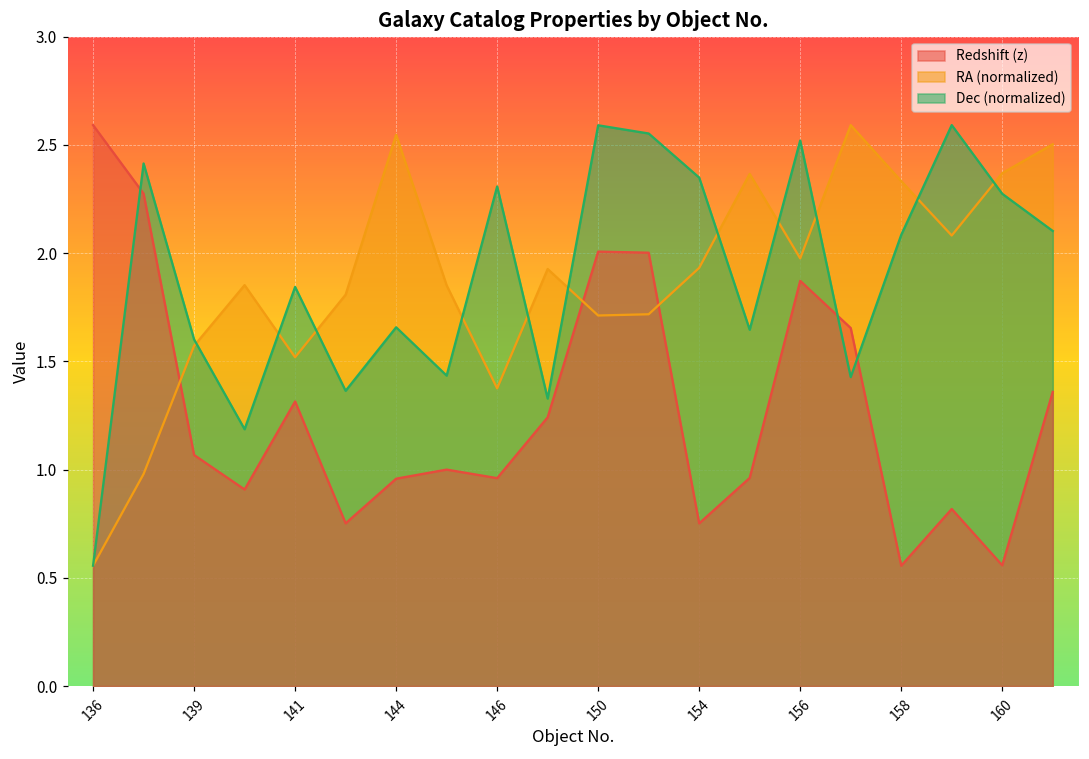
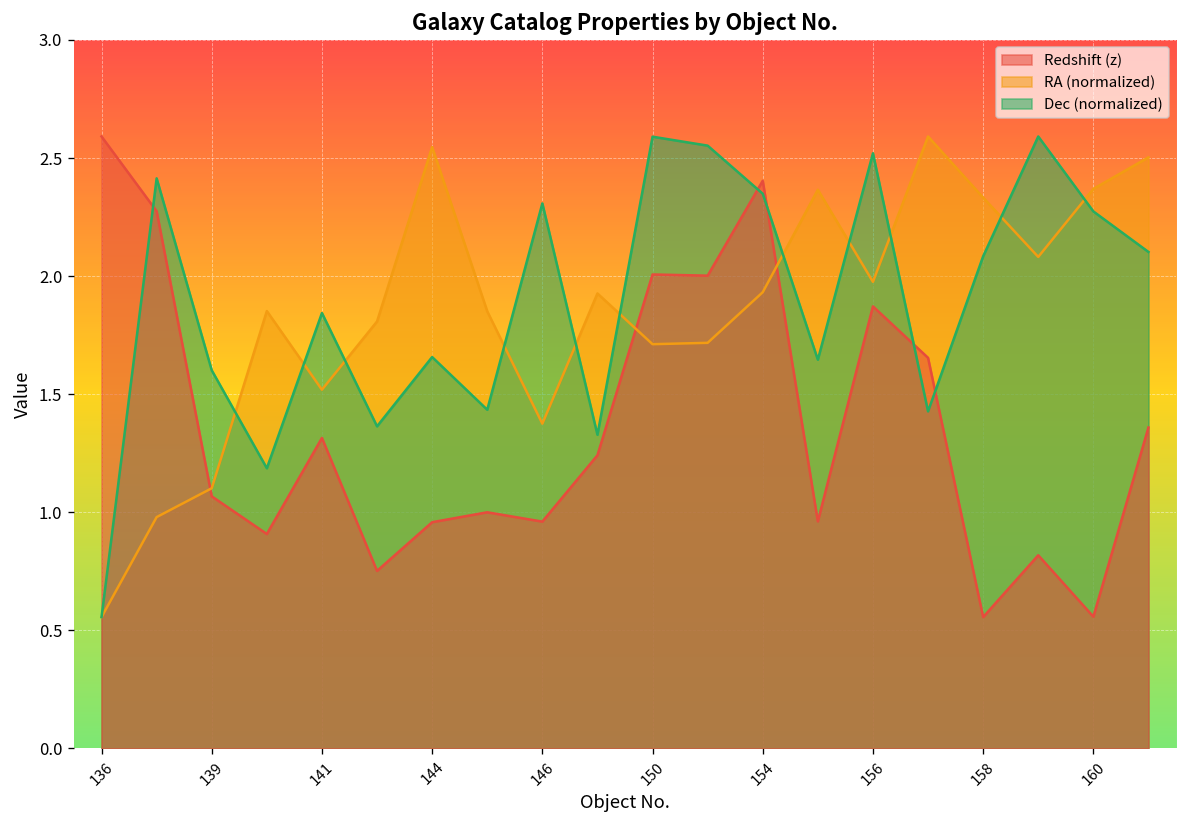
  {
    "Redshift (z)": {
      "136": 2.59,
      "139": 1.07,
      "141": 1.31,
      "144": 0.96,
      "146": 0.96,
      "150": 2.01,
-     "154": 0.75,
+     "154": 2.40,
      "156": 1.87,
      "158": 0.56,
      "160": 0.56
    },
    "RA (normalized)": {
-     "139": 1.57,
+     "139": 1.10,
      "141": 1.52,
      "144": 2.55,
      "146": 1.38,
      "150": 1.71,
      "154": 1.93,
      "156": 1.98,
      "158": 2.33,
      "160": 2.37
    },
    "Dec (normalized)": {
      "139": 1.60,
      "141": 1.84,
      "144": 1.66,
      "146": 2.31,
      "150": 2.59,
      "154": 2.35,
      "156": 2.52,
      "158": 2.08,
      "160": 2.27
    }
  }
